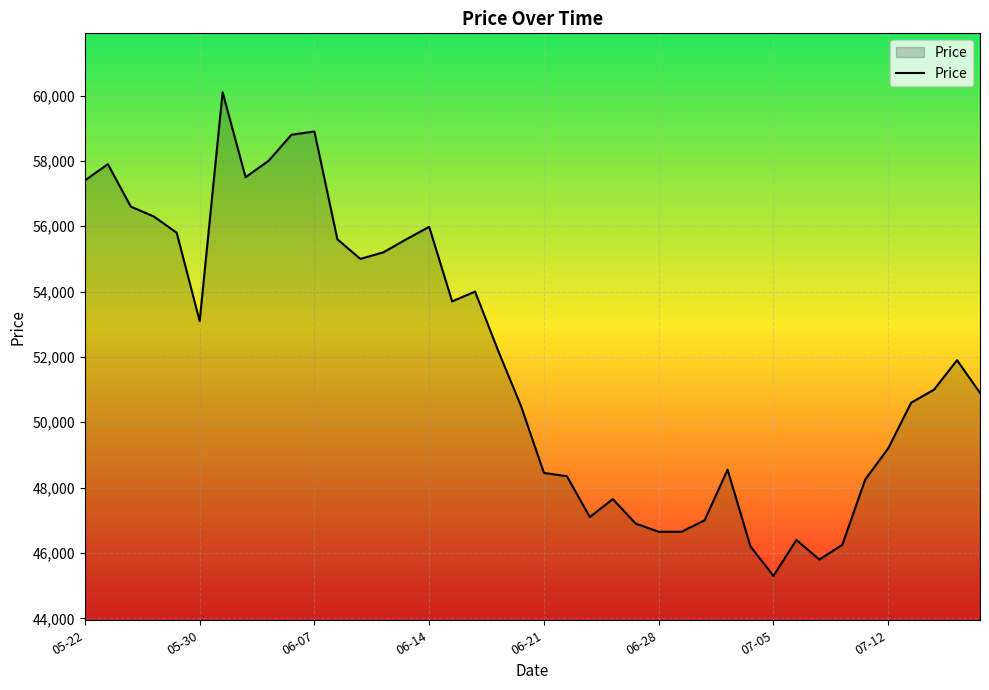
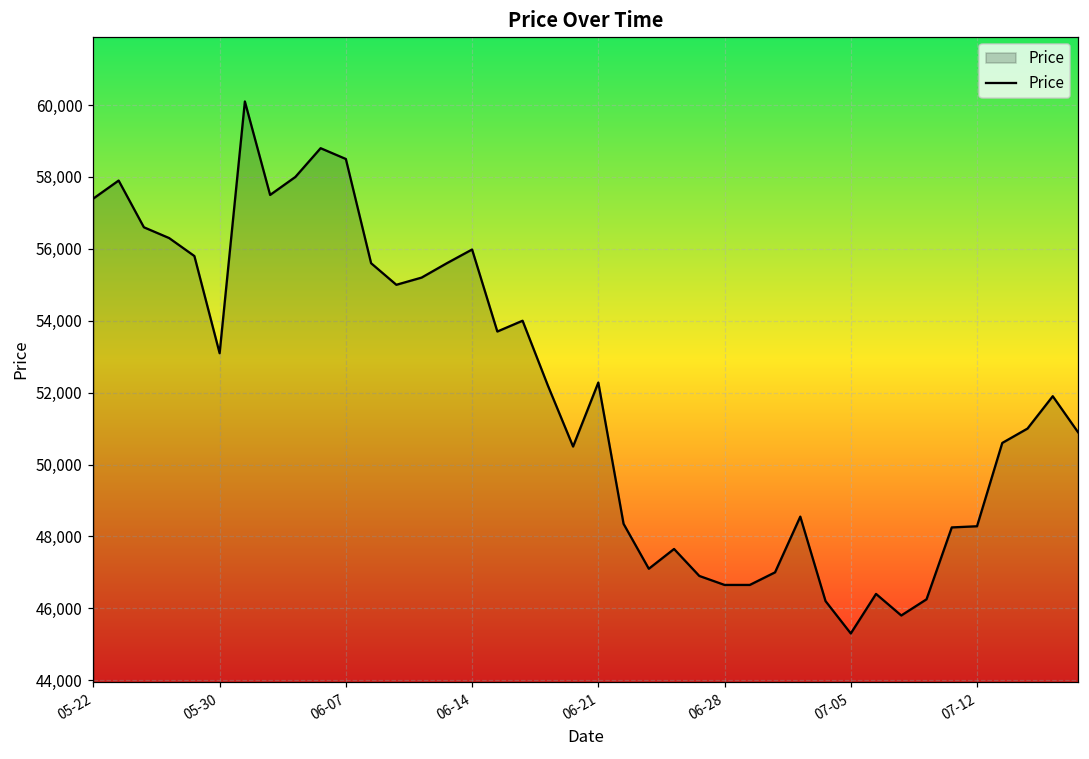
  {
    "05-22": "57,400",
    "05-30": "53,100",
-   "06-07": "58,900",
+   "06-07": "58,500",
    "06-14": "56,000",
-   "06-21": "48,500",
+   "06-21": "52,300",
    "06-28": "46,700",
    "07-05": "45,300",
-   "07-12": "49,200"
+   "07-12": "48,300"
  }
